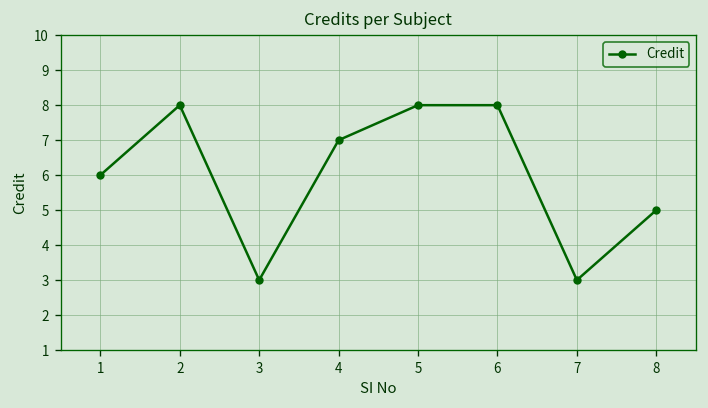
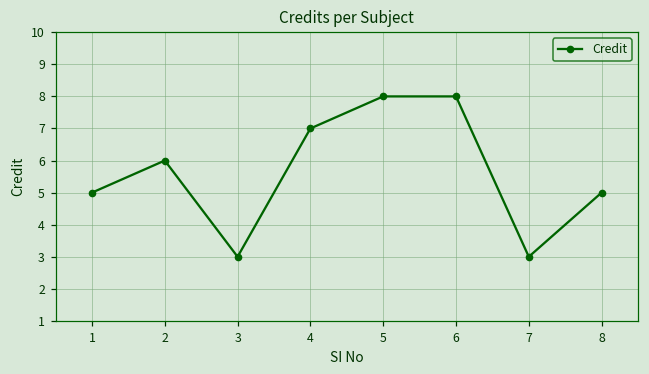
  {
-   "1": 6,
-   "2": 8,
+   "1": 5,
+   "2": 6,
    "3": 3,
    "4": 7,
    "5": 8,
    "6": 8,
    "7": 3,
    "8": 5
  }
